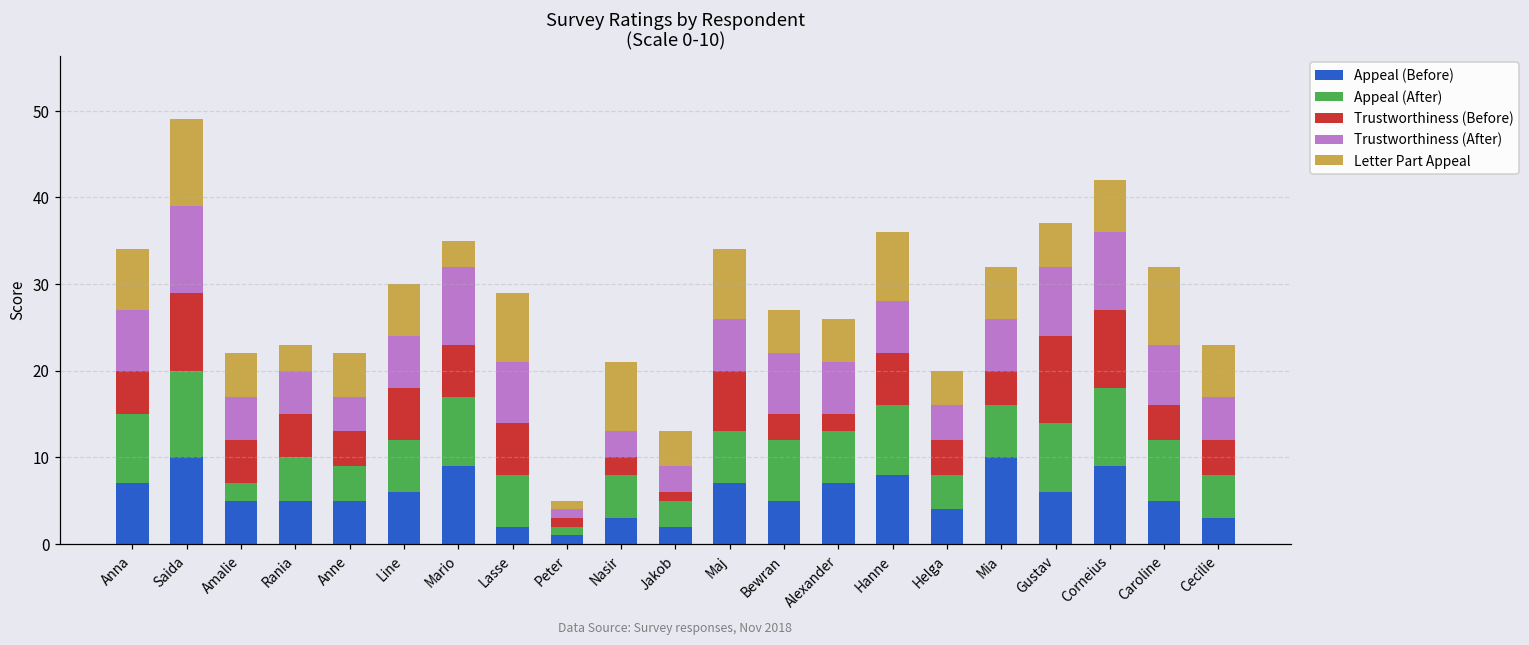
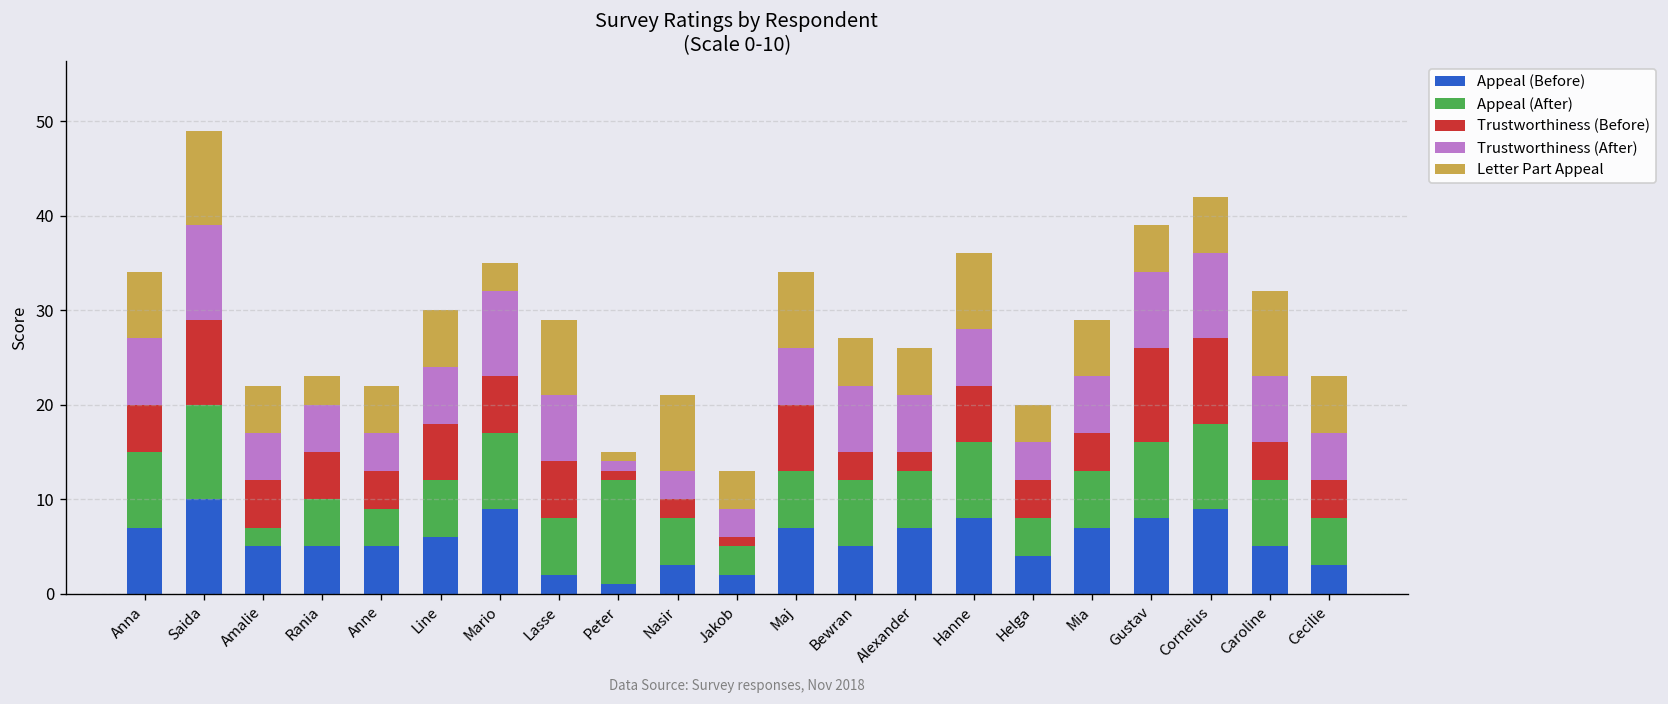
  {
    "Appeal (Before)": {
      "Anna": 7,
      "Saida": 10,
      "Amalie": 5,
      "Rania": 5,
      "Anne": 5,
      "Line": 6,
      "Mario": 9,
      "Lasse": 2,
      "Peter": 1,
      "Nasir": 3,
      "Jakob": 2,
      "Maj": 7,
      "Bewran": 5,
      "Alexander": 7,
      "Hanne": 8,
      "Helga": 4,
-     "Mia": 10,
-     "Gustav": 6,
+     "Mia": 7,
+     "Gustav": 8,
      "Corneius": 9,
      "Caroline": 5,
      "Cecilie": 3
    },
    "Appeal (After)": {
      "Anna": 8,
      "Saida": 10,
      "Amalie": 2,
      "Rania": 5,
      "Anne": 4,
      "Line": 6,
      "Mario": 8,
      "Lasse": 6,
-     "Peter": 1,
+     "Peter": 11,
      "Nasir": 5,
      "Jakob": 3,
      "Maj": 6,
      "Bewran": 7,
      "Alexander": 6,
      "Hanne": 8,
      "Helga": 4,
      "Mia": 6,
      "Gustav": 8,
      "Corneius": 9,
      "Caroline": 7,
      "Cecilie": 5
    },
    "Trustworthiness (Before)": {
      "Anna": 5,
      "Saida": 9,
      "Amalie": 5,
      "Rania": 5,
      "Anne": 4,
      "Line": 6,
      "Mario": 6,
      "Lasse": 6,
      "Peter": 1,
      "Nasir": 2,
      "Jakob": 1,
      "Maj": 7,
      "Bewran": 3,
      "Alexander": 2,
      "Hanne": 6,
      "Helga": 4,
      "Mia": 4,
      "Gustav": 10,
      "Corneius": 9,
      "Caroline": 4,
      "Cecilie": 4
    },
    "Trustworthiness (After)": {
      "Anna": 7,
      "Saida": 10,
      "Amalie": 5,
      "Rania": 5,
      "Anne": 4,
      "Line": 6,
      "Mario": 9,
      "Lasse": 7,
      "Peter": 1,
      "Nasir": 3,
      "Jakob": 3,
      "Maj": 6,
      "Bewran": 7,
      "Alexander": 6,
      "Hanne": 6,
      "Helga": 4,
      "Mia": 6,
      "Gustav": 8,
      "Corneius": 9,
      "Caroline": 7,
      "Cecilie": 5
    },
    "Letter Part Appeal": {
      "Anna": 7,
      "Saida": 10,
      "Amalie": 5,
      "Rania": 3,
      "Anne": 5,
      "Line": 6,
      "Mario": 3,
      "Lasse": 8,
      "Peter": 1,
      "Nasir": 8,
      "Jakob": 4,
      "Maj": 8,
      "Bewran": 5,
      "Alexander": 5,
      "Hanne": 8,
      "Helga": 4,
      "Mia": 6,
      "Gustav": 5,
      "Corneius": 6,
      "Caroline": 9,
      "Cecilie": 6
    }
  }
